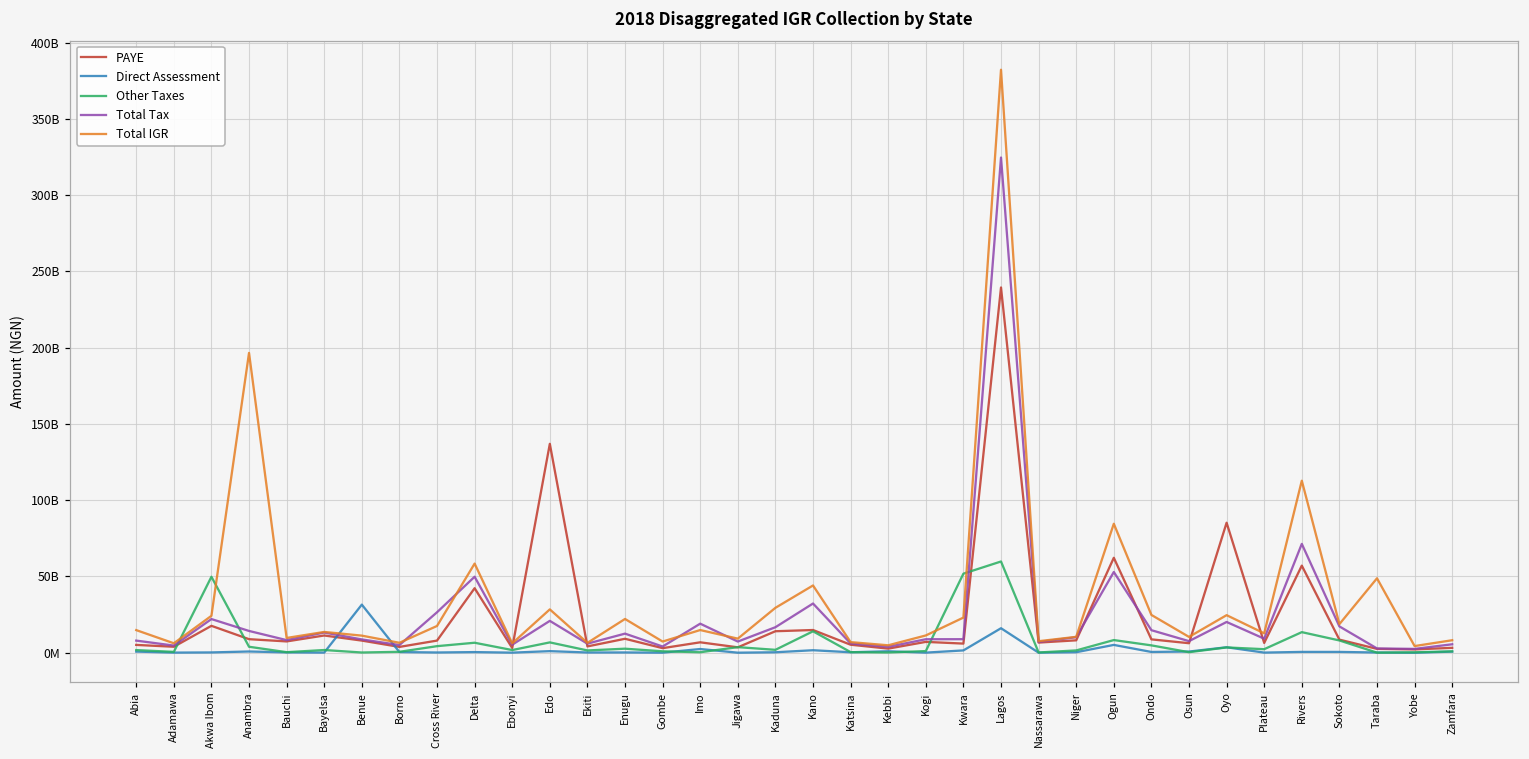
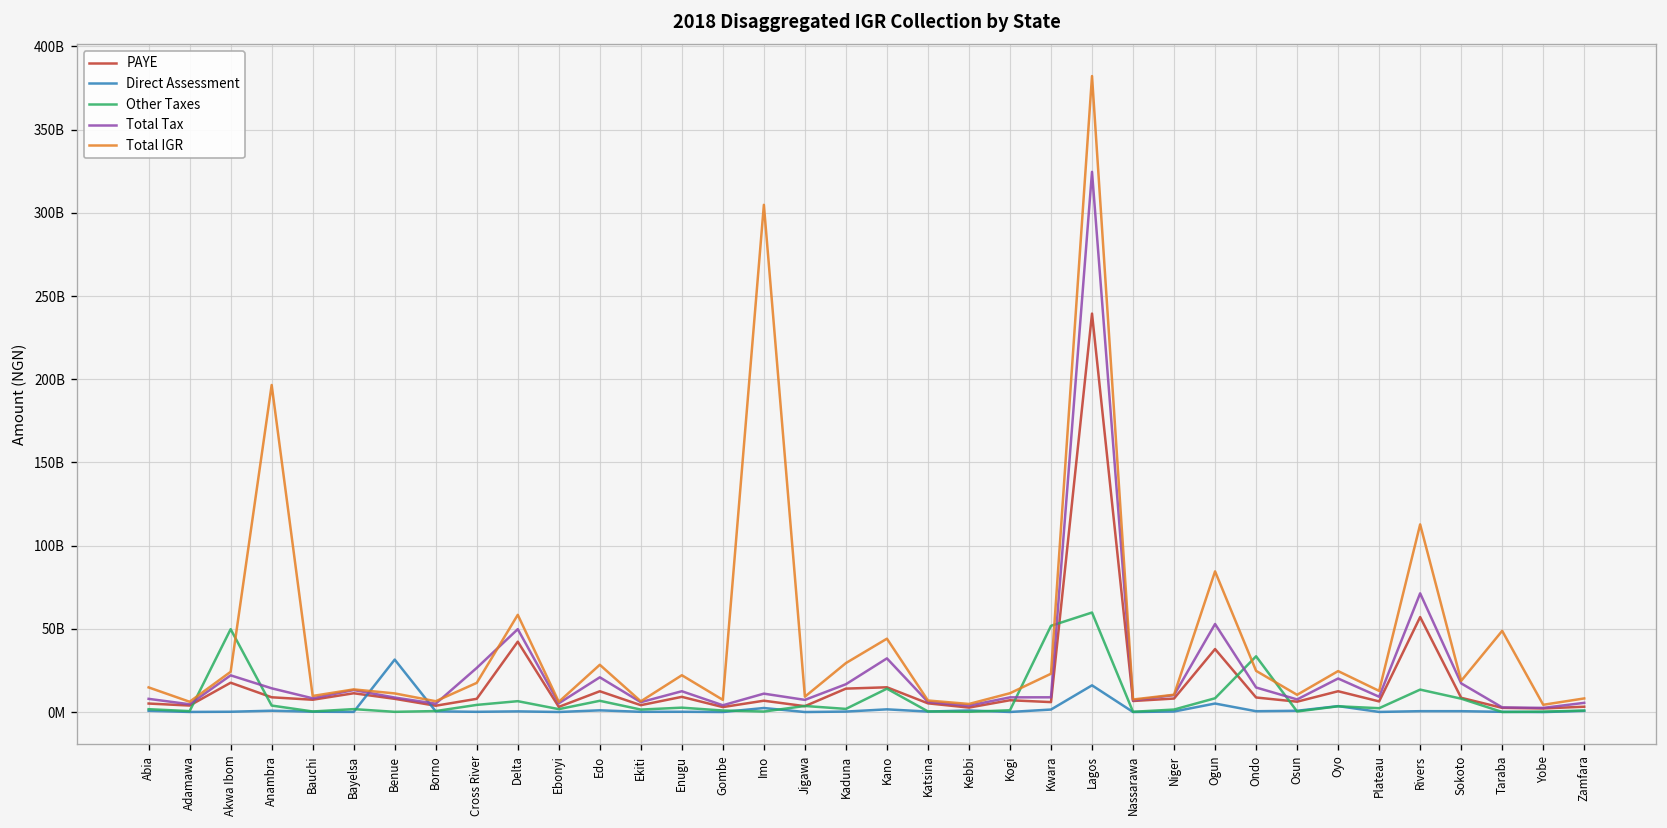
  {
    "PAYE": {
      "Abia": 5000000000,
      "Akwa Ibom": 18000000000,
      "Anambra": 9000000000,
      "Bayelsa": 11000000000,
      "Cross River": 8000000000,
      "Delta": 42000000000,
-     "Edo": 137000000000,
+     "Edo": 13000000000,
      "Enugu": 9000000000,
      "Imo": 7000000000,
      "Kaduna": 14000000000,
      "Kwara": 6000000000,
      "Lagos": 239000000000,
      "Niger": 8000000000,
-     "Ogun": 62000000000,
+     "Ogun": 38000000000,
      "Ondo": 9000000000,
-     "Oyo": 85000000000,
+     "Oyo": 13000000000,
      "Plateau": 6000000000,
      "Rivers": 57000000000,
      "Zamfara": 3000000000
    },
    "Direct Assessment": {
      "Akwa Ibom": 0,
      "Anambra": 1000000000,
      "Benue": 32000000000,
      "Cross River": 0,
      "Delta": 0,
      "Edo": 1000000000,
      "Enugu": 0,
      "Imo": 2000000000,
      "Jigawa": 0,
      "Kano": 2000000000,
      "Kwara": 2000000000,
      "Lagos": 16000000000,
      "Ogun": 5000000000,
      "Ondo": 1000000000,
      "Plateau": 0,
      "Rivers": 1000000000,
      "Sokoto": 1000000000
    },
    "Other Taxes": {
      "Akwa Ibom": 50000000000,
      "Anambra": 4000000000,
      "Benue": 0,
      "Cross River": 4000000000,
      "Delta": 7000000000,
      "Edo": 7000000000,
      "Enugu": 3000000000,
      "Imo": 0,
      "Kwara": 52000000000,
      "Lagos": 60000000000,
      "Ogun": 8000000000,
-     "Ondo": 5000000000,
+     "Ondo": 34000000000,
      "Plateau": 2000000000,
      "Rivers": 14000000000
    },
    "Total Tax": {
      "Abia": 8000000000,
      "Akwa Ibom": 22000000000,
      "Anambra": 14000000000,
      "Cross River": 27000000000,
      "Delta": 50000000000,
      "Edo": 21000000000,
      "Enugu": 13000000000,
-     "Imo": 19000000000,
+     "Imo": 11000000000,
      "Jigawa": 7000000000,
      "Kaduna": 17000000000,
      "Kano": 32000000000,
      "Kwara": 9000000000,
      "Lagos": 325000000000,
      "Ogun": 53000000000,
      "Ondo": 15000000000,
      "Oyo": 20000000000,
      "Plateau": 9000000000,
      "Rivers": 71000000000,
      "Zamfara": 6000000000
    },
    "Total IGR": {
      "Abia": 15000000000,
      "Akwa Ibom": 24000000000,
      "Anambra": 197000000000,
      "Benue": 11000000000,
      "Cross River": 18000000000,
      "Delta": 58000000000,
      "Edo": 28000000000,
      "Enugu": 22000000000,
      "Gombe": 7000000000,
-     "Imo": 15000000000,
+     "Imo": 305000000000,
      "Jigawa": 9000000000,
      "Kaduna": 29000000000,
      "Kano": 44000000000,
      "Kogi": 11000000000,
      "Kwara": 23000000000,
      "Lagos": 382000000000,
      "Ogun": 85000000000,
      "Ondo": 25000000000,
      "Osun": 10000000000,
      "Oyo": 25000000000,
      "Plateau": 13000000000,
      "Rivers": 113000000000,
      "Taraba": 49000000000,
      "Yobe": 4000000000,
      "Zamfara": 8000000000
    }
  }
